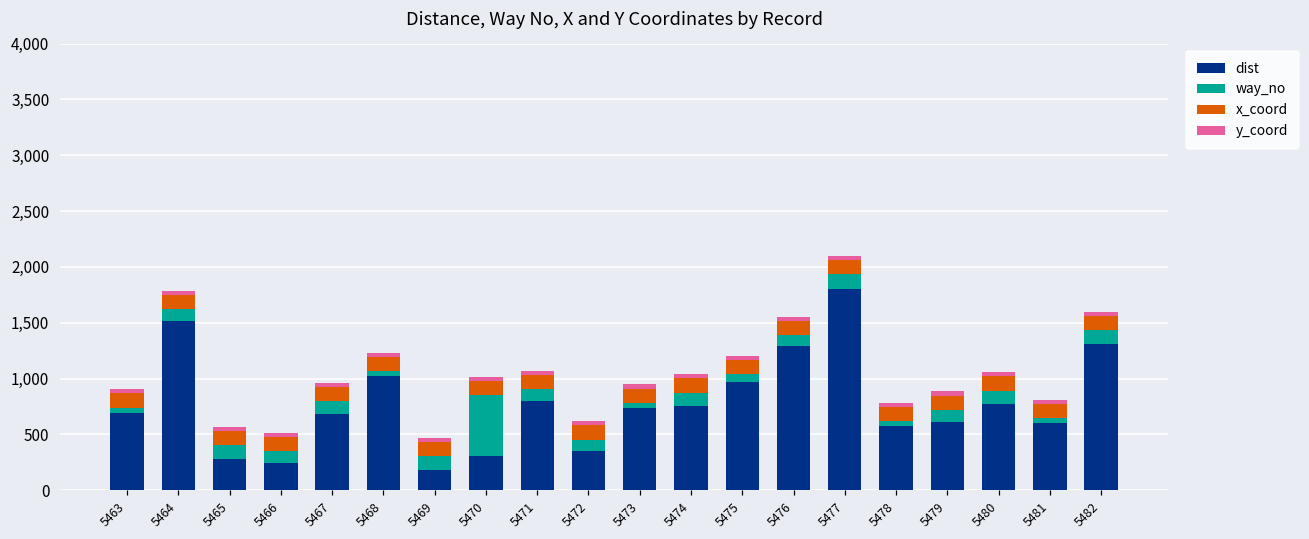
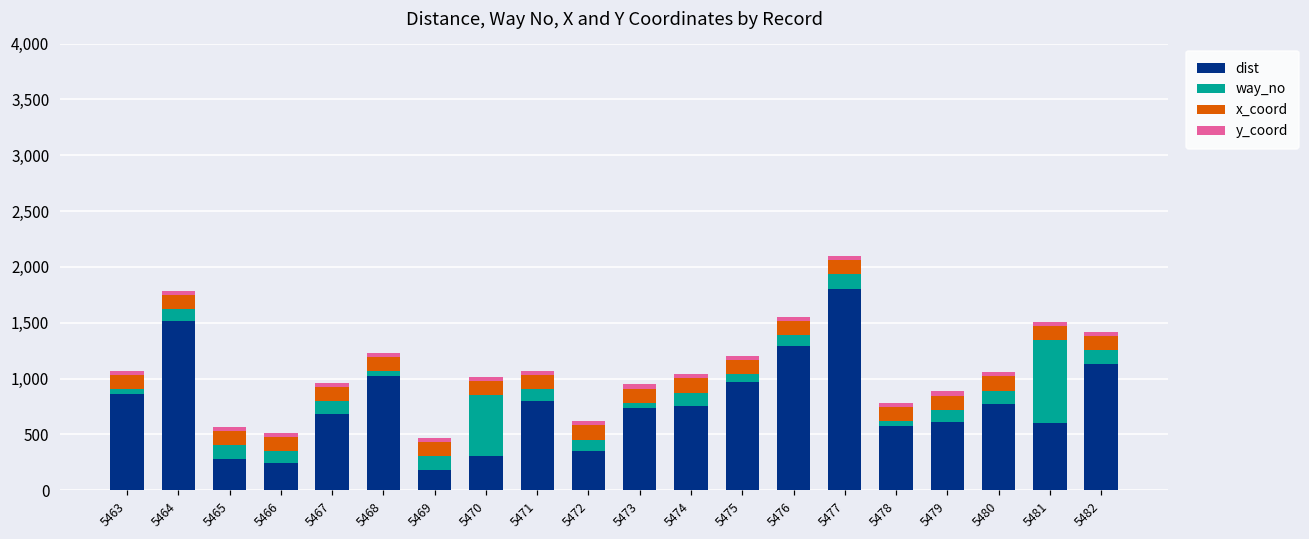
  {
    "dist": {
-     "5463": "690",
+     "5463": "860",
      "5464": "1,520",
      "5465": "280",
      "5466": "250",
      "5467": "680",
      "5468": "1,020",
      "5469": "190",
      "5470": "310",
      "5471": "800",
      "5472": "350",
      "5473": "740",
      "5474": "760",
      "5475": "970",
      "5476": "1,290",
      "5477": "1,810",
      "5478": "580",
      "5479": "610",
      "5480": "770",
      "5481": "600",
-     "5482": "1,310"
+     "5482": "1,130"
    },
    "way_no": {
      "5463": "50",
      "5464": "110",
      "5465": "120",
      "5466": "110",
      "5467": "120",
      "5468": "50",
      "5469": "120",
      "5470": "540",
      "5471": "110",
      "5472": "110",
      "5473": "50",
      "5474": "120",
      "5475": "70",
      "5476": "100",
      "5477": "130",
      "5478": "50",
      "5479": "110",
      "5480": "120",
-     "5481": "50",
+     "5481": "740",
      "5482": "120"
    },
    "x_coord": {
      "5463": "130",
      "5464": "130",
      "5465": "130",
      "5466": "130",
      "5467": "130",
      "5468": "130",
      "5469": "130",
      "5470": "130",
      "5471": "130",
      "5472": "130",
      "5473": "130",
      "5474": "130",
      "5475": "130",
      "5476": "130",
      "5477": "130",
      "5478": "130",
      "5479": "130",
      "5480": "130",
      "5481": "130",
      "5482": "130"
    },
    "y_coord": {
      "5463": "40",
      "5464": "40",
      "5465": "40",
      "5466": "40",
      "5467": "40",
      "5468": "40",
      "5469": "40",
      "5470": "40",
      "5471": "40",
      "5472": "40",
      "5473": "40",
      "5474": "40",
      "5475": "40",
      "5476": "40",
      "5477": "40",
      "5478": "40",
      "5479": "40",
      "5480": "40",
      "5481": "40",
      "5482": "40"
    }
  }
